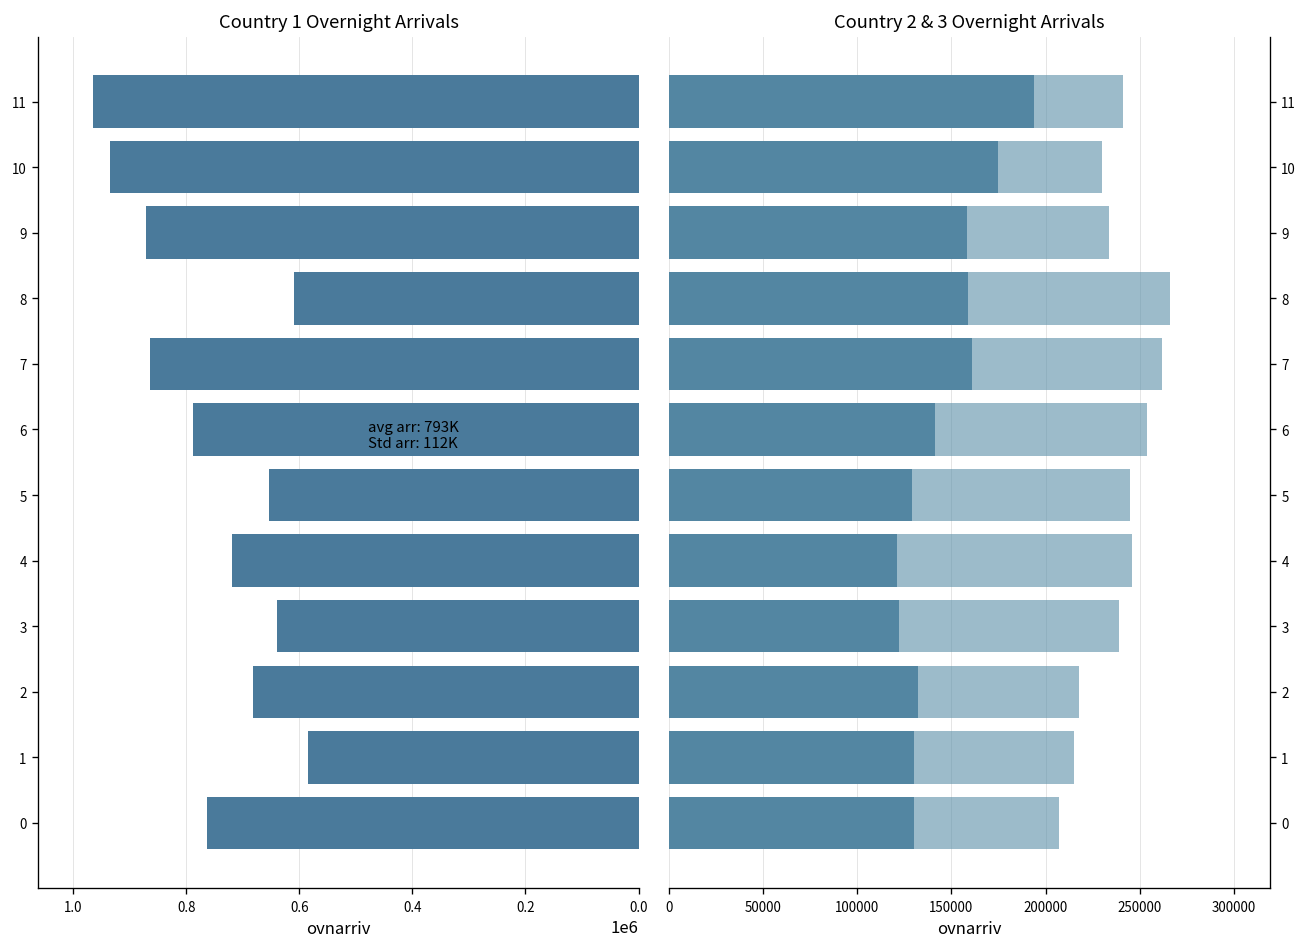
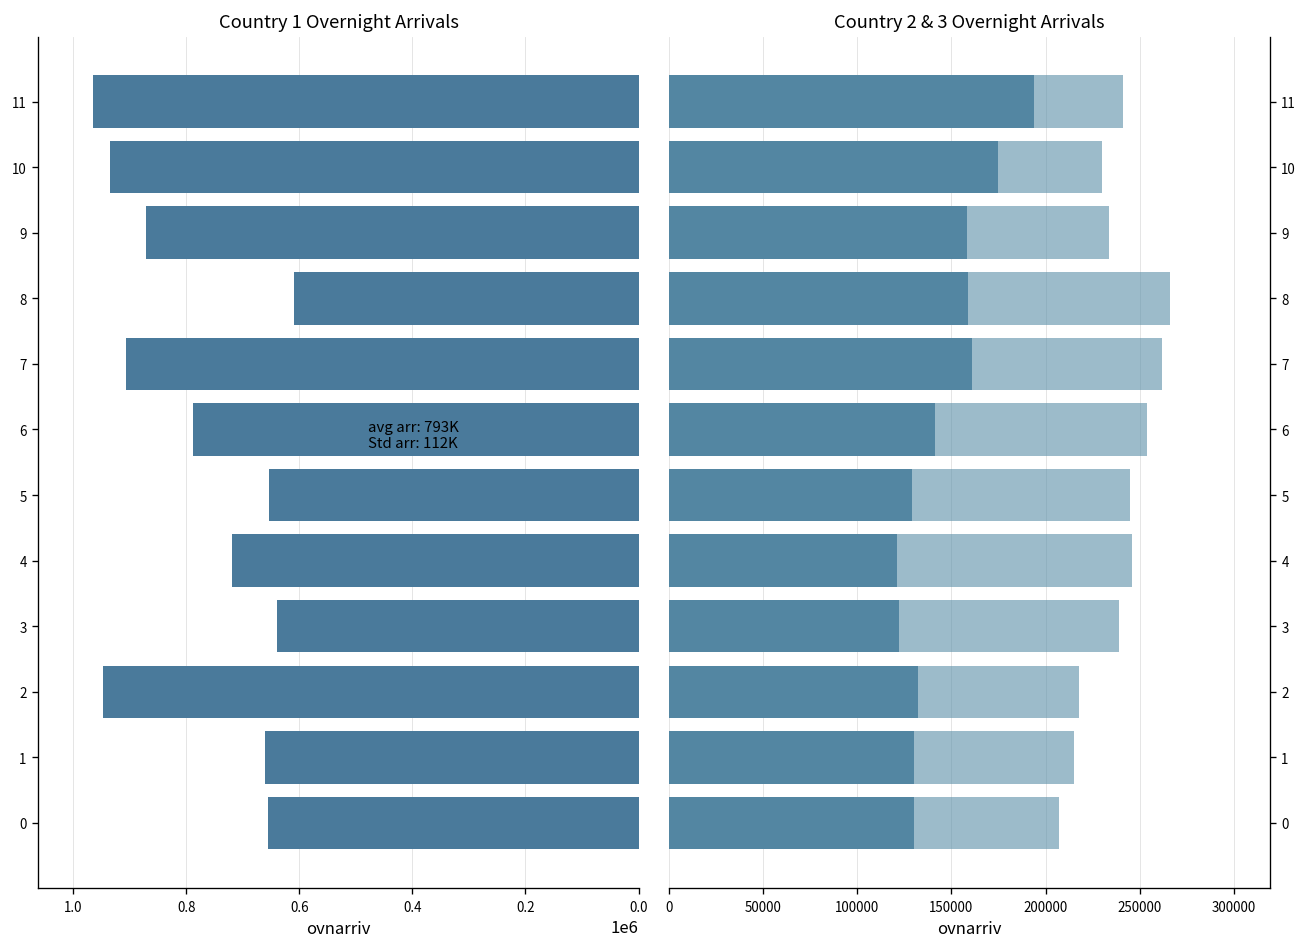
  {
    "Country 1 Overnight Arrivals": {
      "11": 970000,
      "10": 940000,
      "9": 870000,
      "8": 610000,
-     "7": 860000,
+     "7": 910000,
      "5": 650000,
      "4": 720000,
      "3": 640000,
-     "2": 680000,
-     "1": 580000,
-     "0": 760000
+     "2": 950000,
+     "1": 660000,
+     "0": 660000
    }
  }
